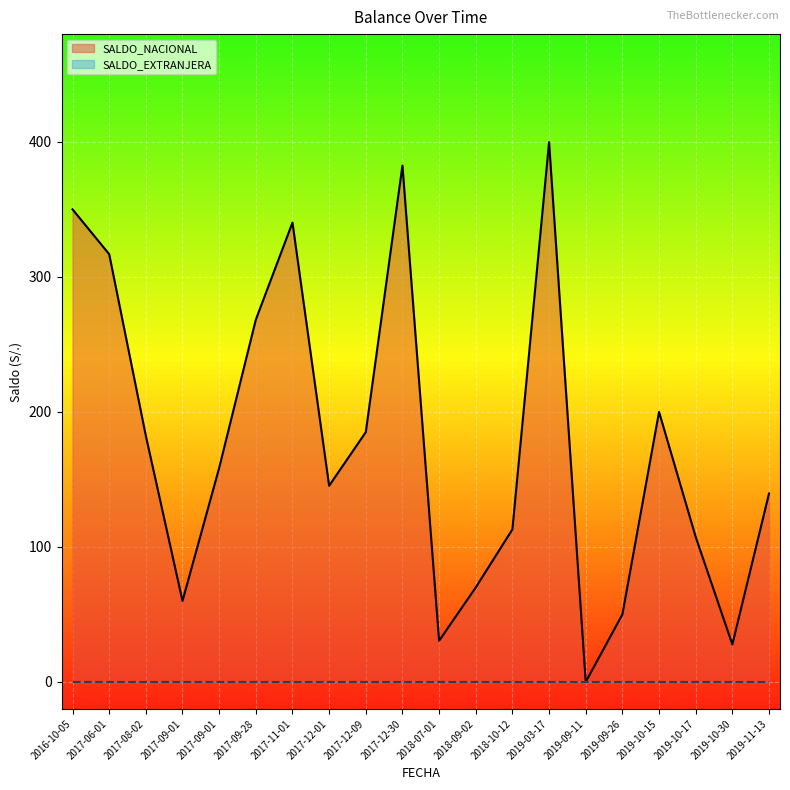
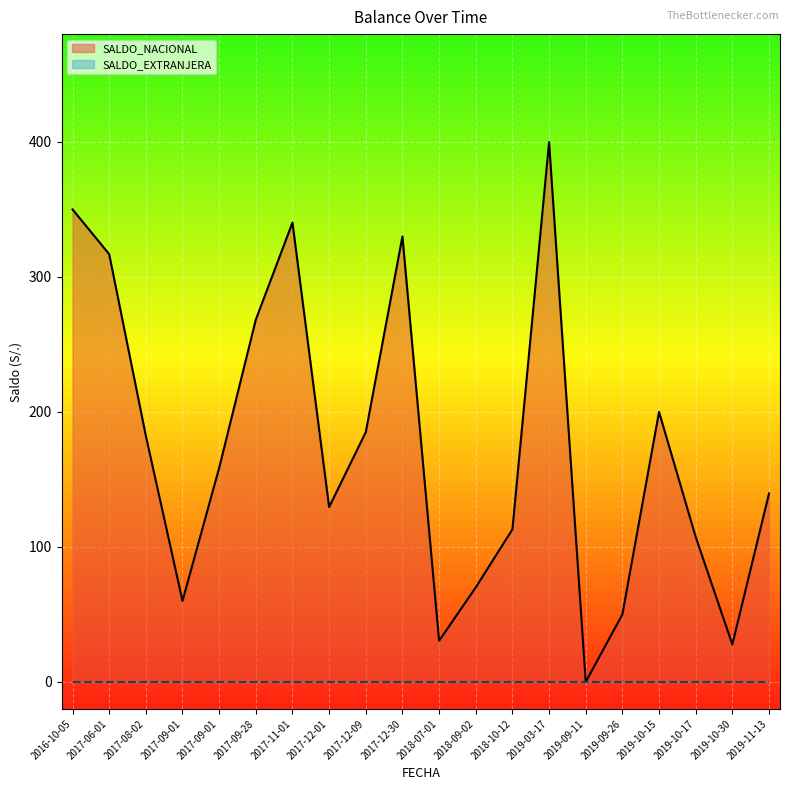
  {
    "SALDO_NACIONAL": {
      "2016-10-05": 350,
      "2017-06-01": 317,
      "2017-08-02": 182,
      "2017-09-28": 268,
      "2017-11-01": 340,
-     "2017-12-01": 145,
+     "2017-12-01": 130,
      "2017-12-09": 185,
-     "2017-12-30": 382,
+     "2017-12-30": 330,
      "2018-07-01": 31,
      "2018-09-02": 70,
      "2018-10-12": 113,
      "2019-03-17": 400,
      "2019-09-26": 50,
      "2019-10-15": 200,
      "2019-10-17": 107,
      "2019-10-30": 28,
      "2019-11-13": 140
    },
    "SALDO_EXTRANJERA": {
      "2016-10-05": 0,
      "2017-06-01": 0,
      "2017-08-02": 0,
      "2017-09-28": 0,
      "2017-11-01": 0,
      "2017-12-01": 0,
      "2017-12-09": 0,
      "2017-12-30": 0,
      "2018-07-01": 0,
      "2018-09-02": 0,
      "2018-10-12": 0,
      "2019-03-17": 0,
      "2019-09-26": 0,
      "2019-10-15": 0,
      "2019-10-17": 0,
      "2019-10-30": 0,
      "2019-11-13": 0
    }
  }
